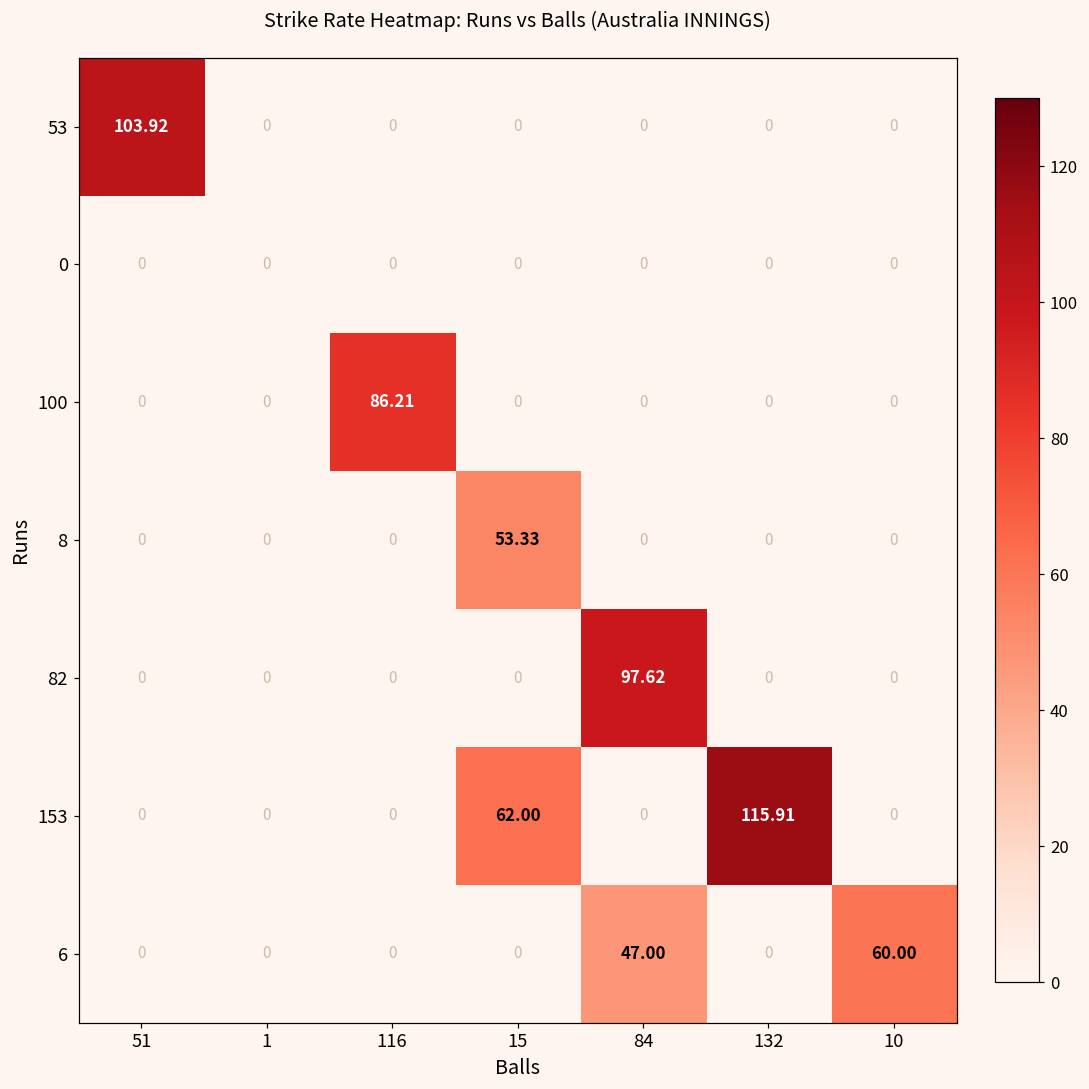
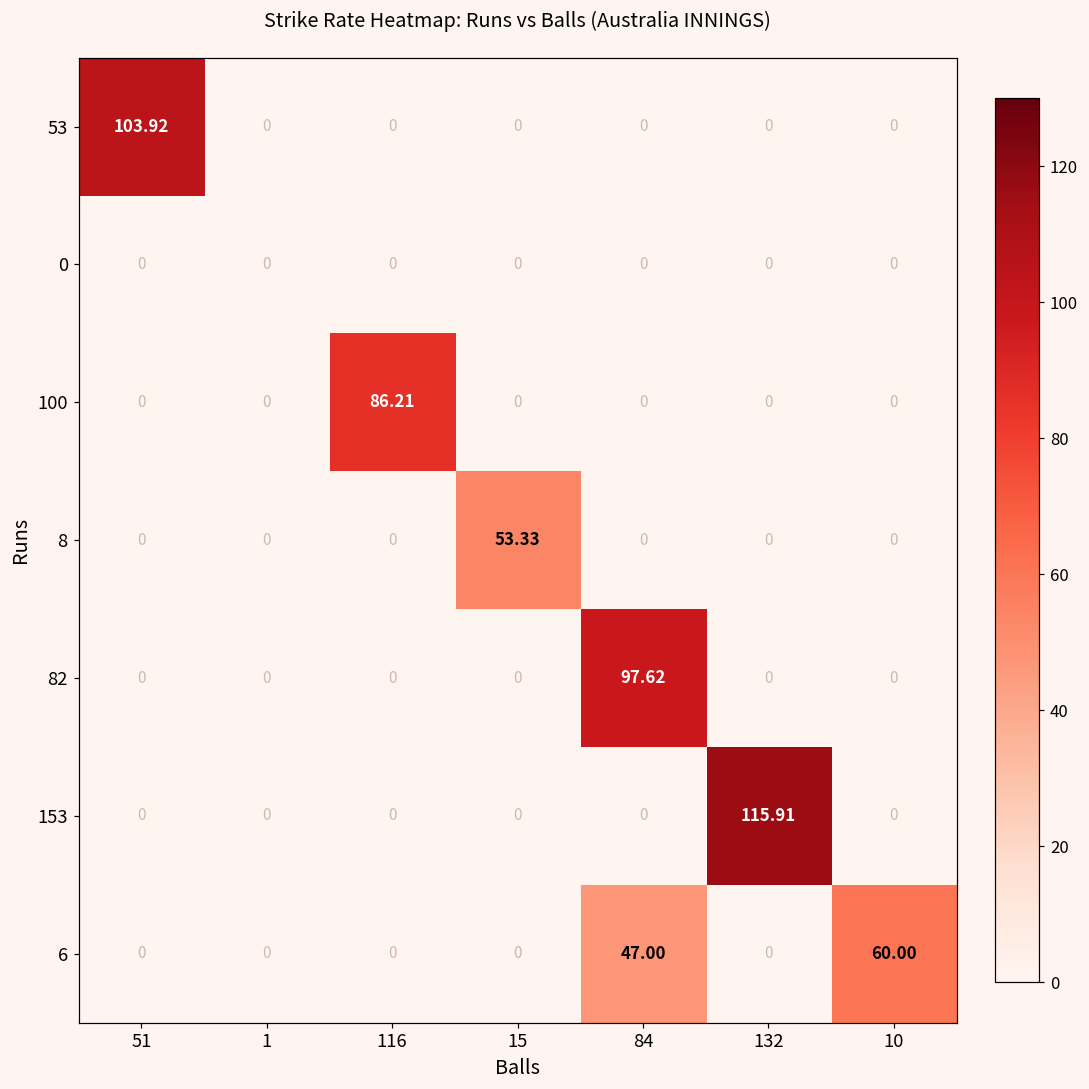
  {
    "53": {
      "51": 103.92,
      "1": 0,
      "116": 0,
      "15": 0,
      "84": 0,
      "132": 0,
      "10": 0
    },
    "0": {
      "51": 0,
      "1": 0,
      "116": 0,
      "15": 0,
      "84": 0,
      "132": 0,
      "10": 0
    },
    "100": {
      "51": 0,
      "1": 0,
      "116": 86.21,
      "15": 0,
      "84": 0,
      "132": 0,
      "10": 0
    },
    "8": {
      "51": 0,
      "1": 0,
      "116": 0,
      "15": 53.33,
      "84": 0,
      "132": 0,
      "10": 0
    },
    "82": {
      "51": 0,
      "1": 0,
      "116": 0,
      "15": 0,
      "84": 97.62,
      "132": 0,
      "10": 0
    },
    "153": {
      "51": 0,
      "1": 0,
      "116": 0,
-     "15": 62.00,
+     "15": 0,
      "84": 0,
      "132": 115.91,
      "10": 0
    },
    "6": {
      "51": 0,
      "1": 0,
      "116": 0,
      "15": 0,
      "84": 47.00,
      "132": 0,
      "10": 60.00
    }
  }
